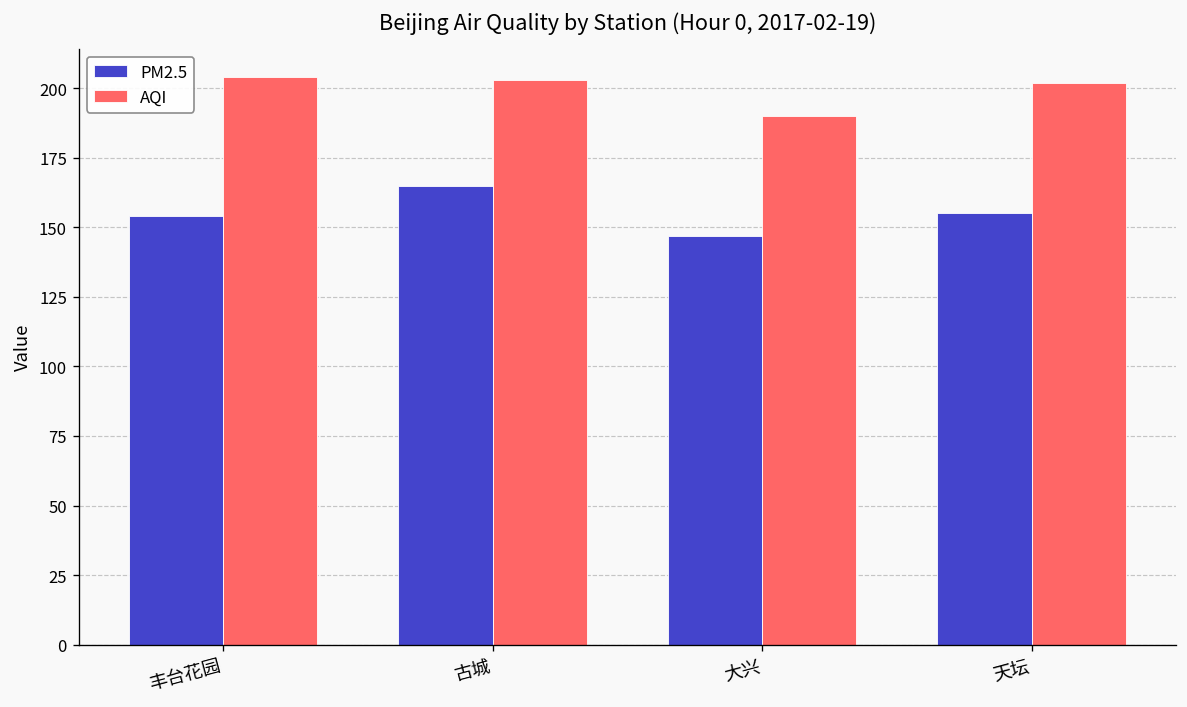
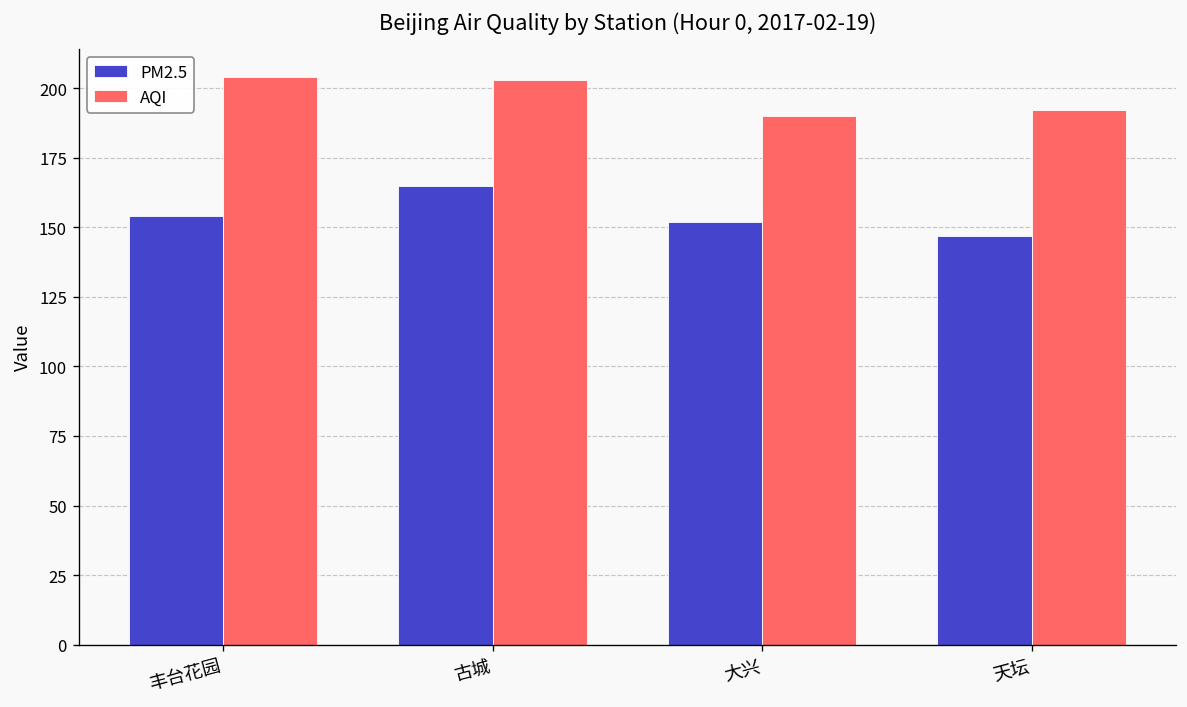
  {
    "PM2.5": {
      "丰台花园": 154,
      "古城": 165,
-     "大兴": 147,
-     "天坛": 155
+     "大兴": 152,
+     "天坛": 147
    },
    "AQI": {
      "丰台花园": 204,
      "古城": 203,
      "大兴": 190,
-     "天坛": 202
+     "天坛": 192
    }
  }
